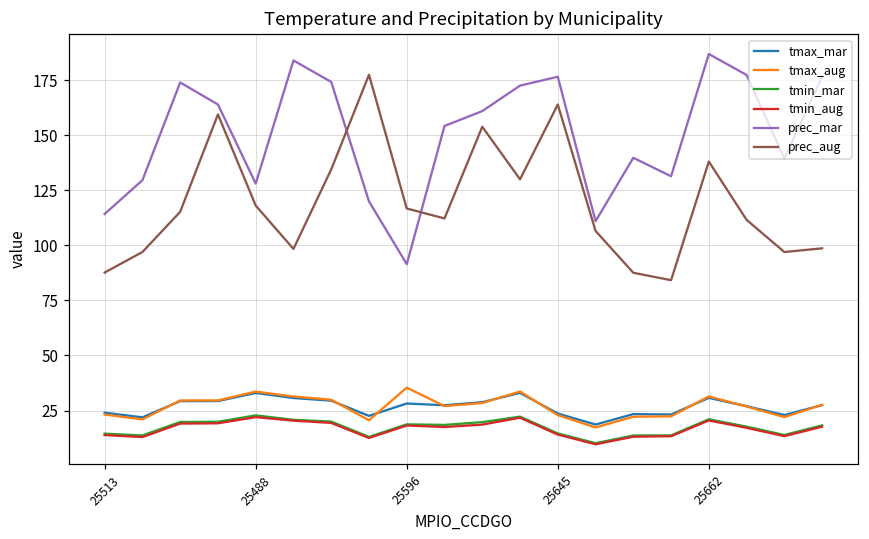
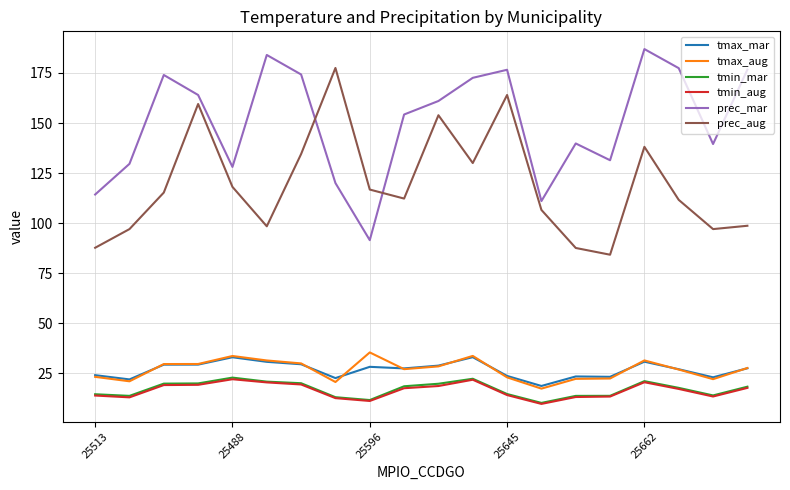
  {
    "tmax_mar": {
      "25596": 28
    },
    "tmax_aug": {
      "25596": 35
    },
    "tmin_mar": {
-     "25596": 19
+     "25596": 12
    },
    "tmin_aug": {
-     "25596": 18
+     "25596": 11
    },
    "prec_mar": {
      "25513": 114,
      "25488": 128,
      "25596": 91,
      "25645": 177,
      "25662": 187
    },
    "prec_aug": {
      "25513": 88,
      "25488": 118,
      "25596": 117,
      "25645": 164,
      "25662": 138
    }
  }
